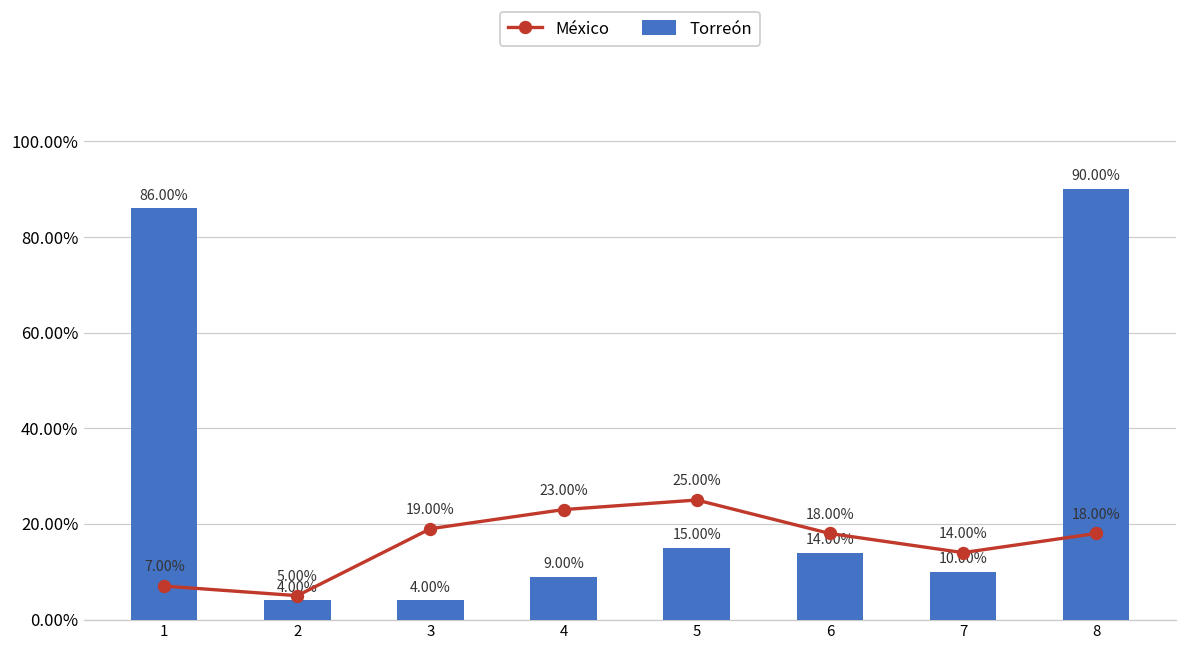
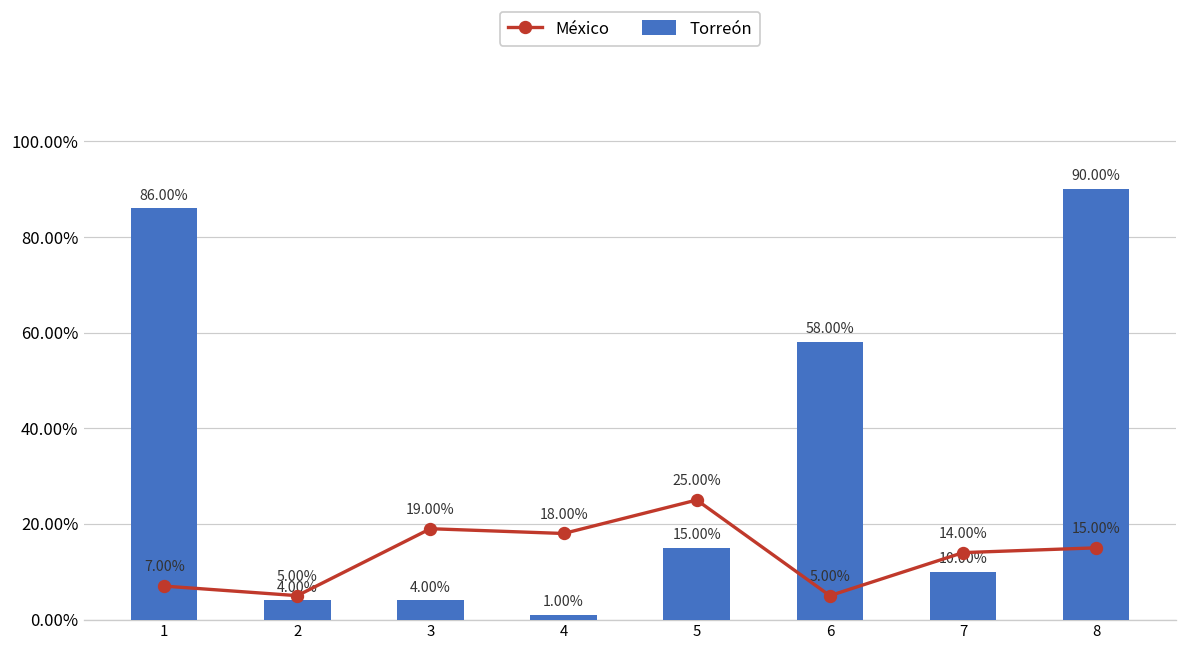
  {
    "México": {
      "1": "7.00%",
      "3": "19.00%",
-     "4": "23.00%",
+     "4": "18.00%",
      "5": "25.00%",
-     "6": "18.00%",
+     "6": "5.00%",
      "7": "14.00%",
-     "8": "18.00%"
+     "8": "15.00%"
    },
    "Torreón": {
      "1": "86.00%",
      "3": "4.00%",
-     "4": "9.00%",
+     "4": "1.00%",
      "5": "15.00%",
-     "6": "14.00%",
+     "6": "58.00%",
      "8": "90.00%"
    }
  }
